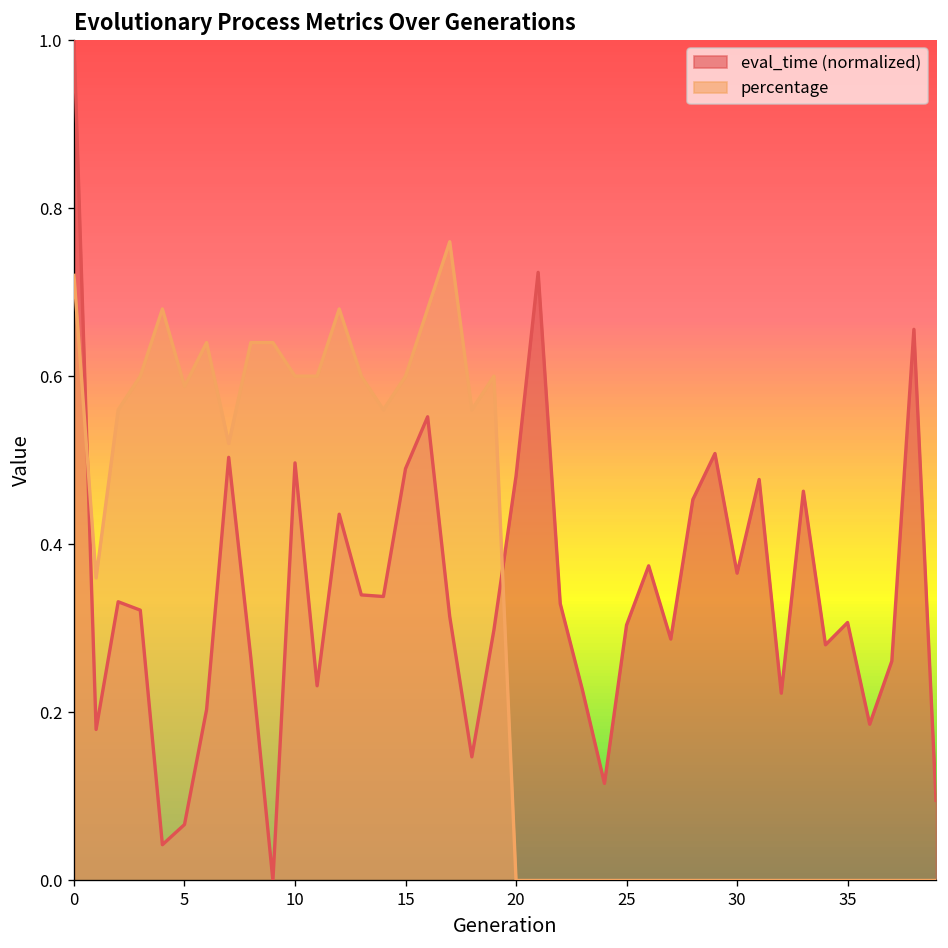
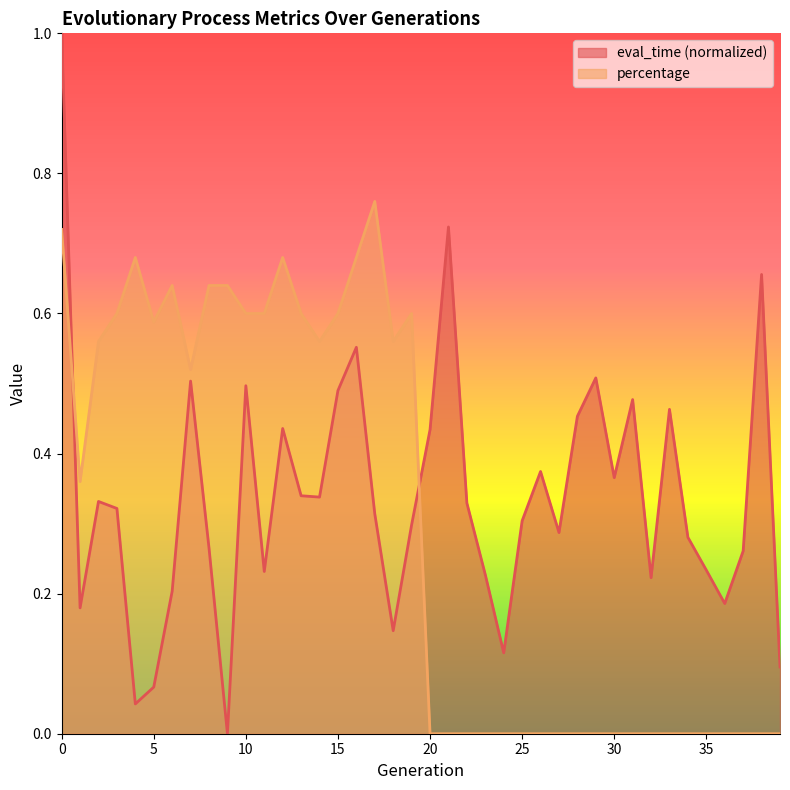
  {
    "eval_time (normalized)": {
      "0": 1.00,
      "5": 0.07,
      "10": 0.50,
      "15": 0.49,
-     "20": 0.48,
+     "20": 0.43,
      "25": 0.30,
      "30": 0.37,
-     "35": 0.31
+     "35": 0.23
    },
    "percentage": {
      "0": 0.72,
      "5": 0.59,
      "10": 0.60,
      "15": 0.60,
      "20": 0.00,
      "25": 0.00,
      "30": 0.00,
      "35": 0.00
    }
  }
